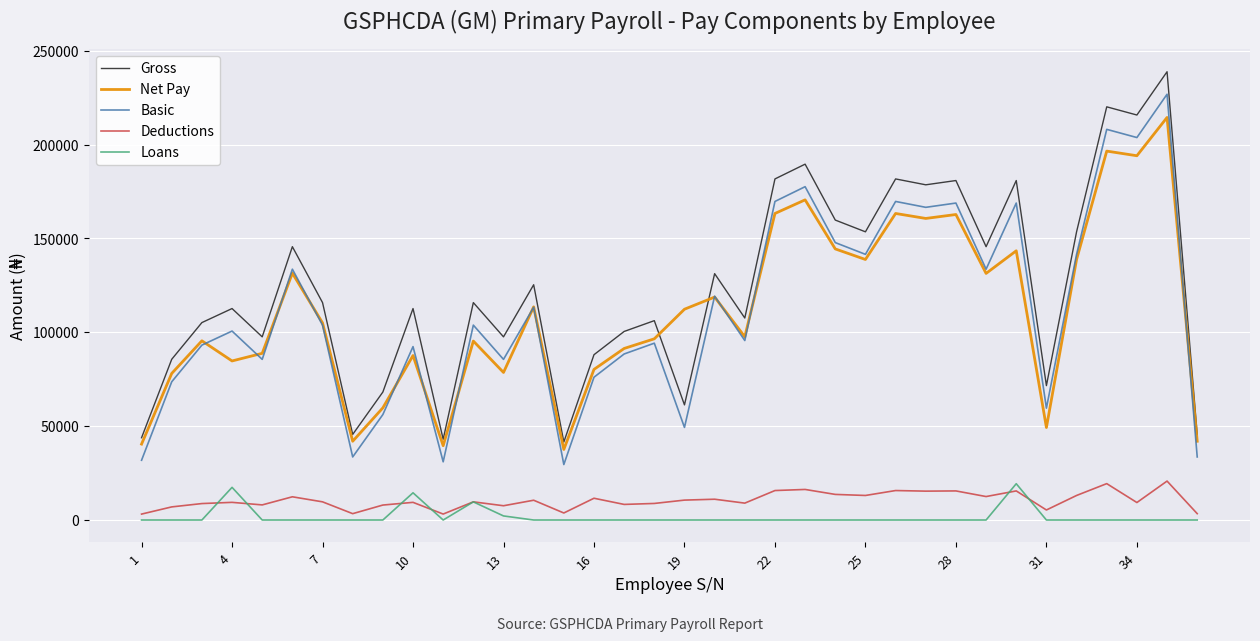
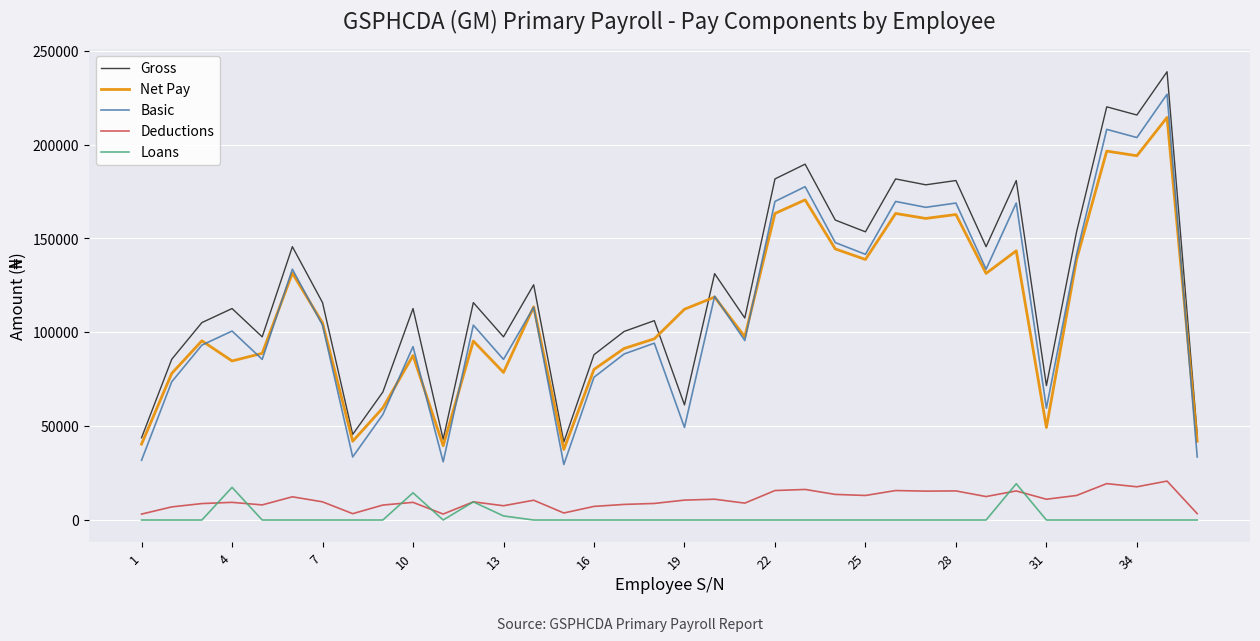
  {
    "Gross": {
      "1": 44000,
      "4": 113000,
      "7": 116000,
      "10": 113000,
      "13": 98000,
      "16": 88000,
      "19": 61000,
      "22": 182000,
      "25": 154000,
      "28": 181000,
      "31": 72000,
      "34": 216000
    },
    "Net Pay": {
      "1": 40000,
      "4": 85000,
      "10": 88000,
      "13": 79000,
      "16": 80000,
      "19": 112000,
      "22": 163000,
      "25": 139000,
      "28": 163000,
      "31": 49000,
      "34": 194000
    },
    "Basic": {
      "1": 32000,
      "4": 101000,
      "10": 92000,
      "13": 86000,
      "16": 76000,
      "19": 49000,
      "22": 170000,
      "25": 142000,
      "28": 169000,
      "31": 60000,
      "34": 204000
    },
    "Deductions": {
      "1": 3000,
      "4": 9000,
      "7": 10000,
      "10": 9000,
      "13": 8000,
-     "16": 12000,
+     "16": 7000,
      "19": 11000,
      "22": 16000,
      "25": 13000,
      "28": 16000,
-     "31": 5000,
-     "34": 9000
+     "31": 11000,
+     "34": 18000
    },
    "Loans": {
      "1": 0,
      "4": 17000,
      "7": 0,
      "10": 14000,
      "13": 2000,
      "16": 0,
      "19": 0,
      "22": 0,
      "25": 0,
      "28": 0,
      "31": 0,
      "34": 0
    }
  }
